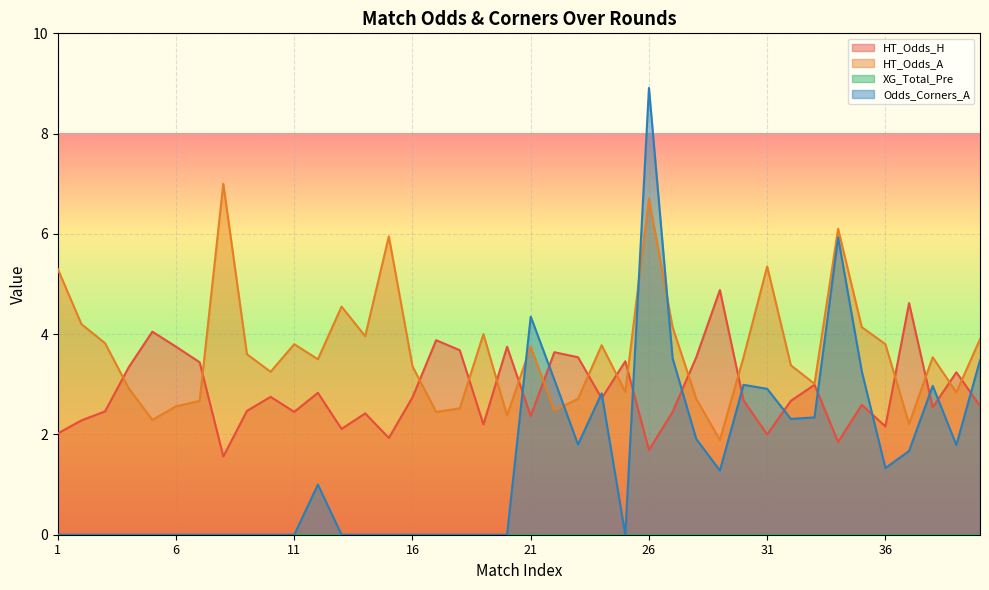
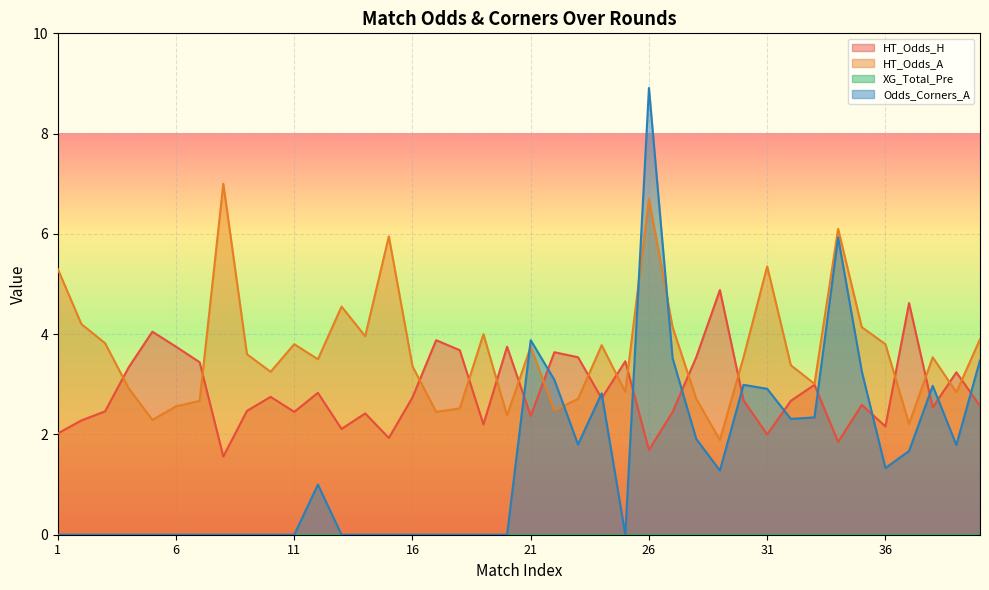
  {
    "XG_Total_Pre": {
      "21": 0.0,
      "26": 0.0,
      "31": 0.0,
      "36": 0.0
    },
    "Odds_Corners_A": {
-     "21": 4.4,
+     "21": 3.9,
      "26": 8.9,
      "31": 2.9,
      "36": 1.3
    }
  }
